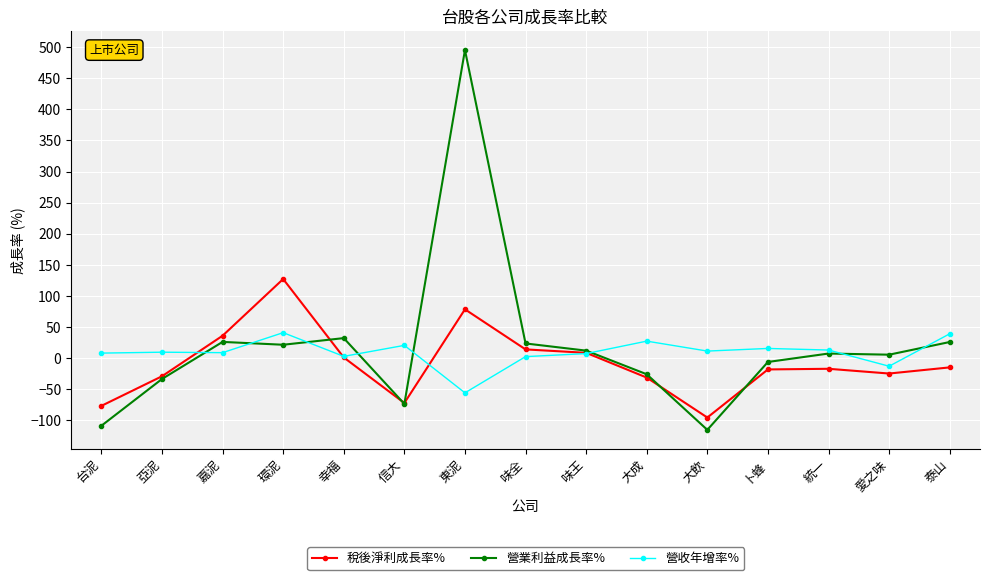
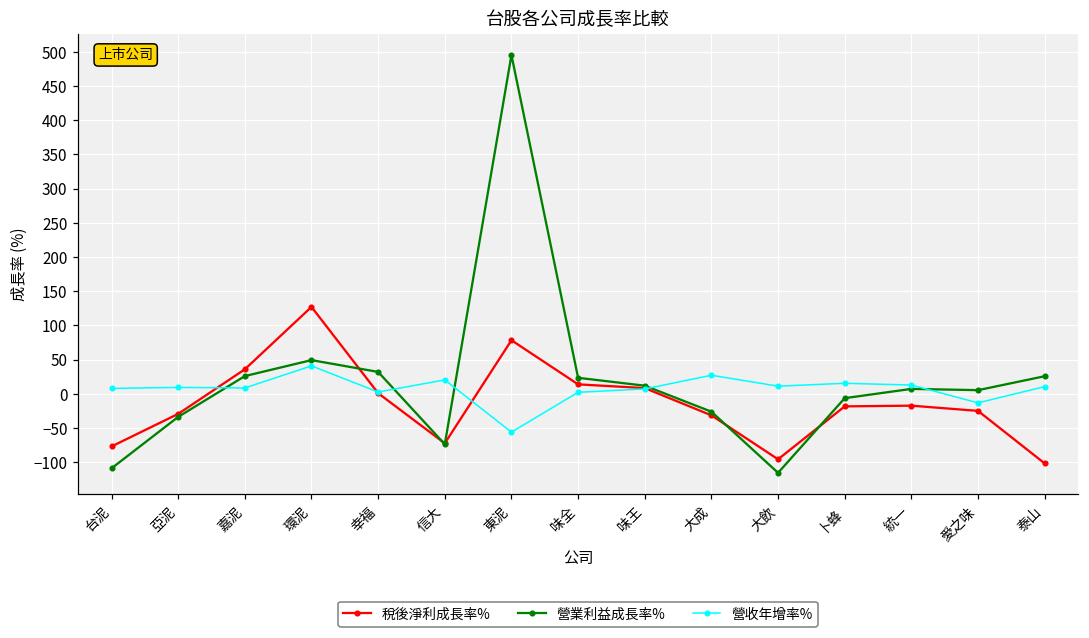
  {
    "稅後淨利成長率%": {
      "台泥": -80,
      "亞泥": -30,
      "嘉泥": 40,
      "環泥": 130,
      "東泥": 80,
      "味全": 10,
      "大成": -30,
      "大飲": -100,
      "卜蜂": -20,
      "統一": -20,
      "愛之味": -30,
-     "泰山": -20
+     "泰山": -100
    },
    "營業利益成長率%": {
      "台泥": -110,
      "亞泥": -30,
      "嘉泥": 30,
-     "環泥": 20,
+     "環泥": 50,
      "幸福": 30,
      "東泥": 500,
      "味全": 20,
      "大成": -30,
      "大飲": -120,
      "卜蜂": -10,
      "統一": 10,
      "愛之味": 10,
      "泰山": 30
    },
    "營收年增率%": {
      "台泥": 10,
      "亞泥": 10,
      "嘉泥": 10,
      "環泥": 40,
      "信大": 20,
      "東泥": -60,
      "味全": 0,
      "大成": 30,
      "大飲": 10,
      "卜蜂": 20,
      "統一": 10,
      "愛之味": -10,
-     "泰山": 40
+     "泰山": 10
    }
  }
